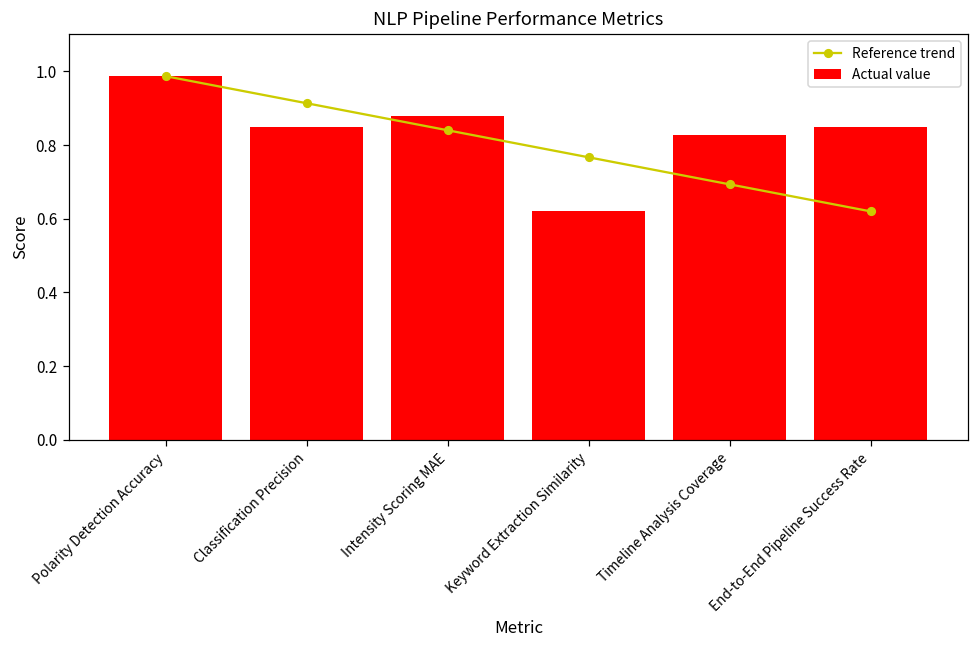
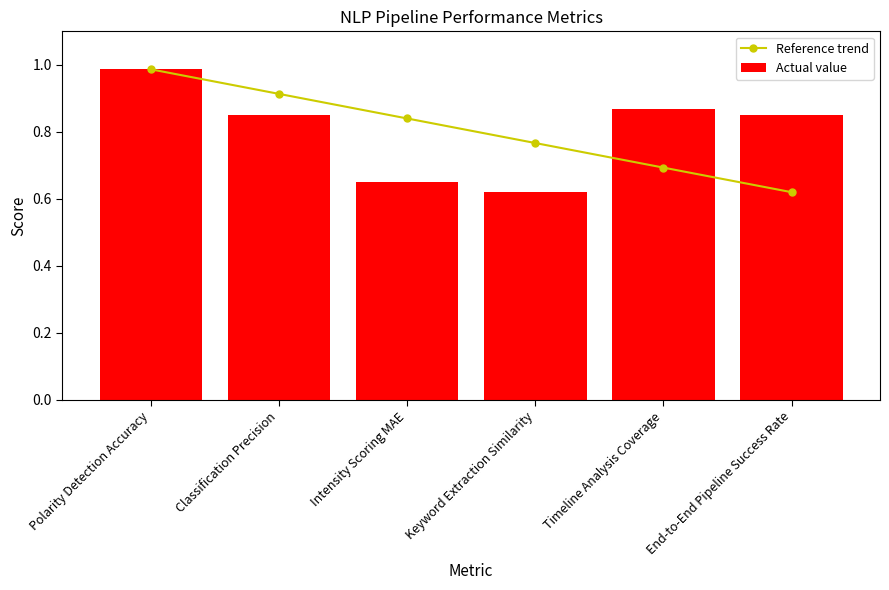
  {
    "Reference trend": {
      "Polarity Detection Accuracy": 0.99,
      "Classification Precision": 0.91,
      "Intensity Scoring MAE": 0.84,
      "Keyword Extraction Similarity": 0.77,
      "Timeline Analysis Coverage": 0.69,
      "End-to-End Pipeline Success Rate": 0.62
    },
    "Actual value": {
      "Polarity Detection Accuracy": 0.99,
      "Classification Precision": 0.85,
-     "Intensity Scoring MAE": 0.88,
+     "Intensity Scoring MAE": 0.65,
      "Keyword Extraction Similarity": 0.62,
-     "Timeline Analysis Coverage": 0.83,
+     "Timeline Analysis Coverage": 0.87,
      "End-to-End Pipeline Success Rate": 0.85
    }
  }
